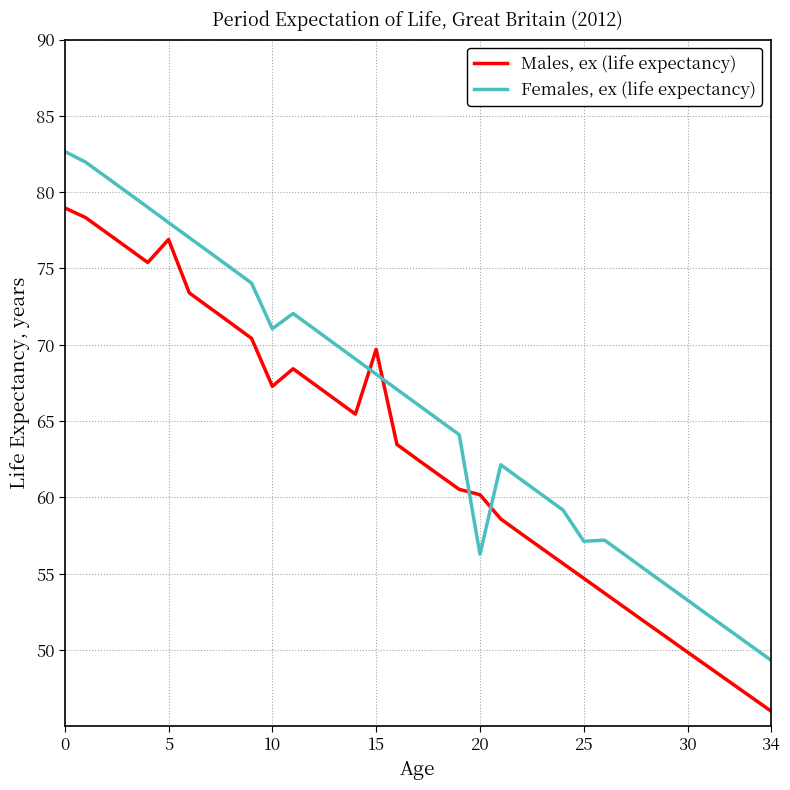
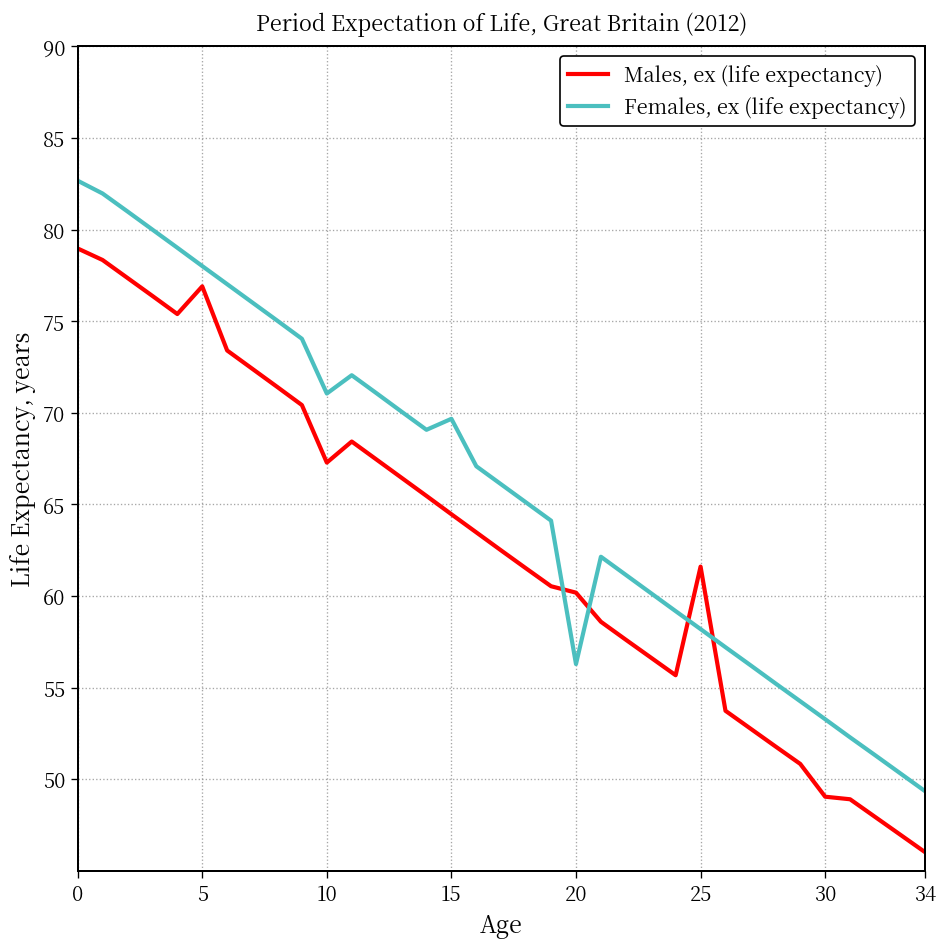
  {
    "Males, ex (life expectancy)": {
      "0": 79.0,
      "5": 76.9,
      "10": 67.3,
-     "15": 69.7,
+     "15": 64.5,
      "20": 60.2,
-     "25": 54.7,
-     "30": 49.9,
+     "25": 61.6,
+     "30": 49.0,
      "34": 46.0
    },
    "Females, ex (life expectancy)": {
      "0": 82.7,
      "5": 78.0,
      "10": 71.1,
-     "15": 68.1,
+     "15": 69.7,
      "20": 56.3,
-     "25": 57.1,
+     "25": 58.2,
      "30": 53.3,
      "34": 49.4
    }
  }
